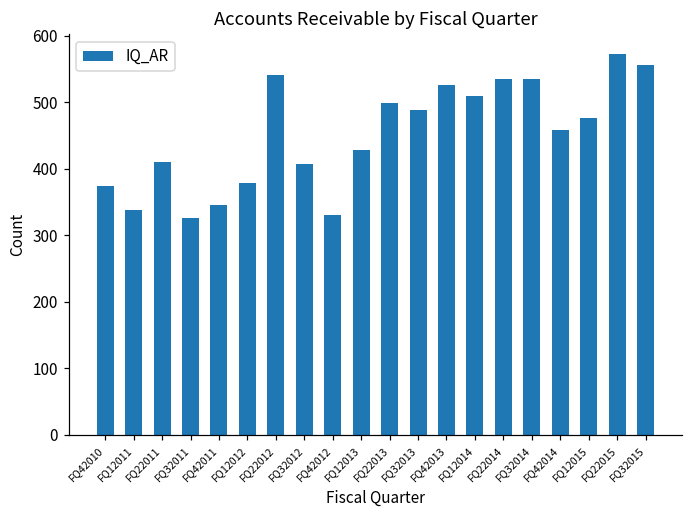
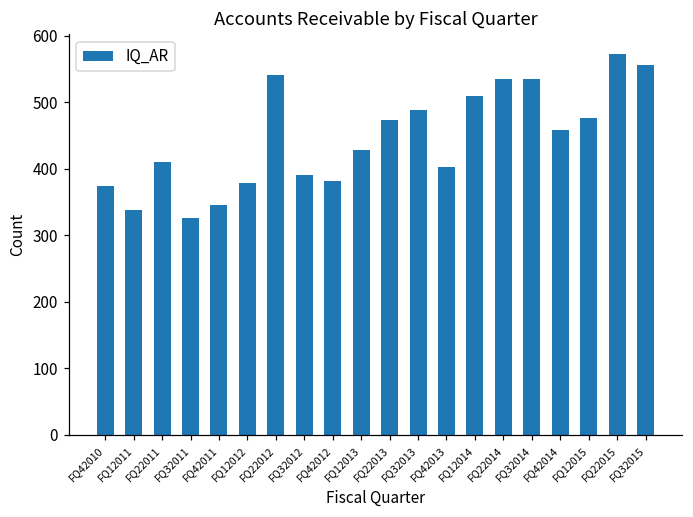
  {
    "FQ42010": 370,
    "FQ12011": 340,
    "FQ22011": 410,
    "FQ32011": 330,
    "FQ42011": 350,
    "FQ12012": 380,
    "FQ22012": 540,
-   "FQ32012": 410,
-   "FQ42012": 330,
+   "FQ32012": 390,
+   "FQ42012": 380,
    "FQ12013": 430,
-   "FQ22013": 500,
+   "FQ22013": 470,
    "FQ32013": 490,
-   "FQ42013": 530,
+   "FQ42013": 400,
    "FQ12014": 510,
    "FQ22014": 540,
    "FQ32014": 530,
    "FQ42014": 460,
    "FQ12015": 480,
    "FQ22015": 570,
    "FQ32015": 560
  }
